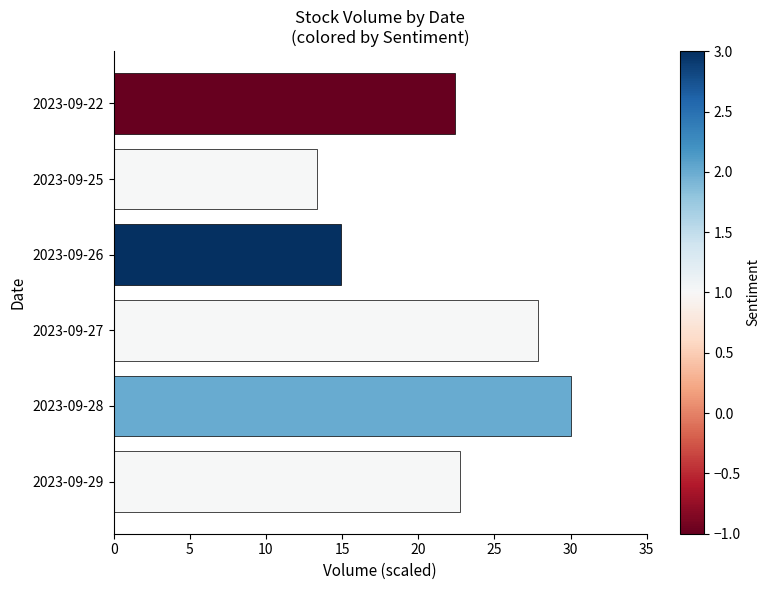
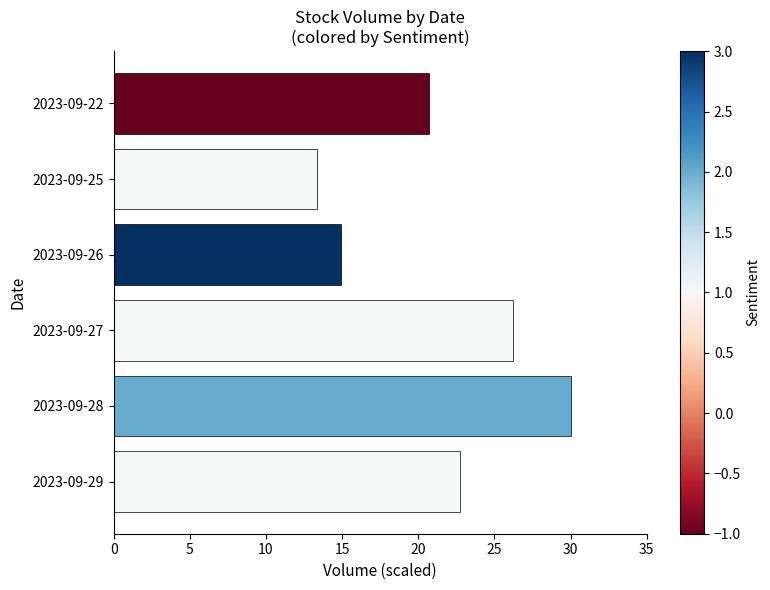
  {
-   "2023-09-22": 22.4,
+   "2023-09-22": 20.7,
    "2023-09-25": 13.4,
    "2023-09-26": 14.9,
-   "2023-09-27": 27.9,
+   "2023-09-27": 26.3,
    "2023-09-28": 30.0,
    "2023-09-29": 22.7
  }
